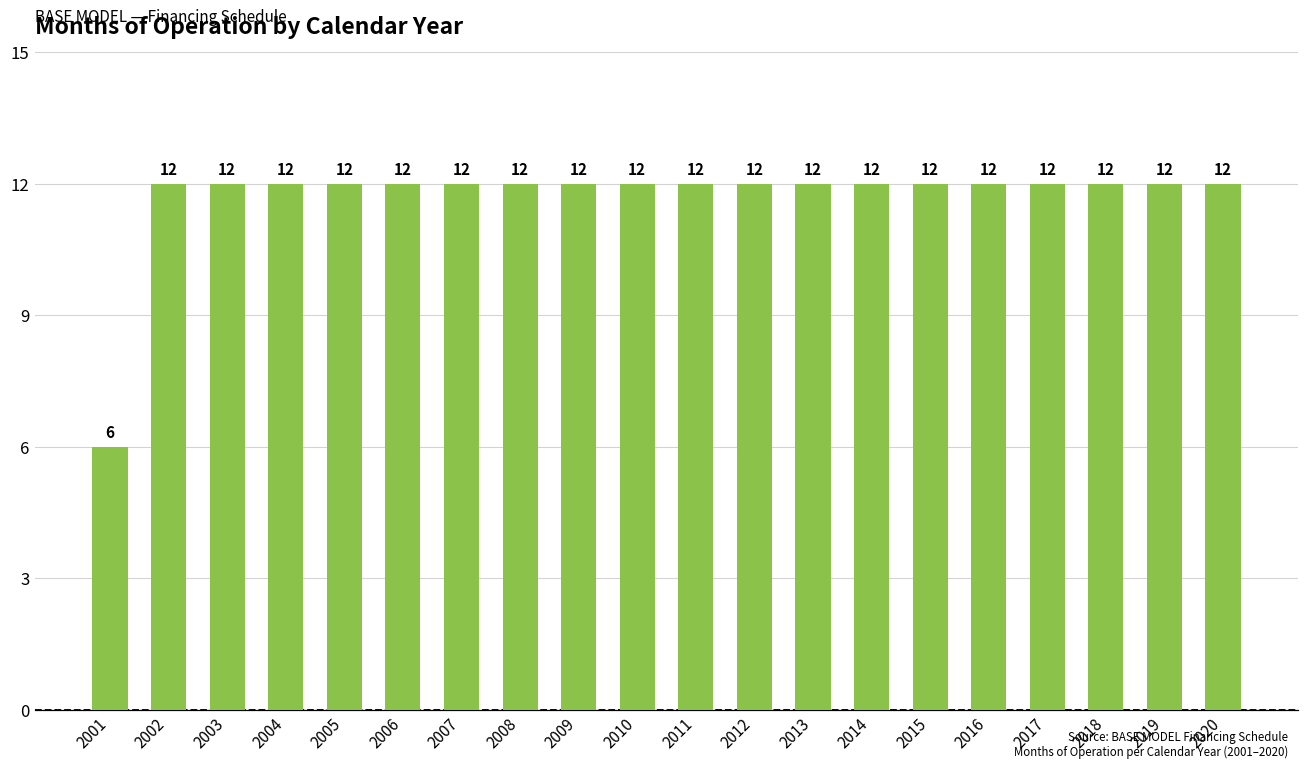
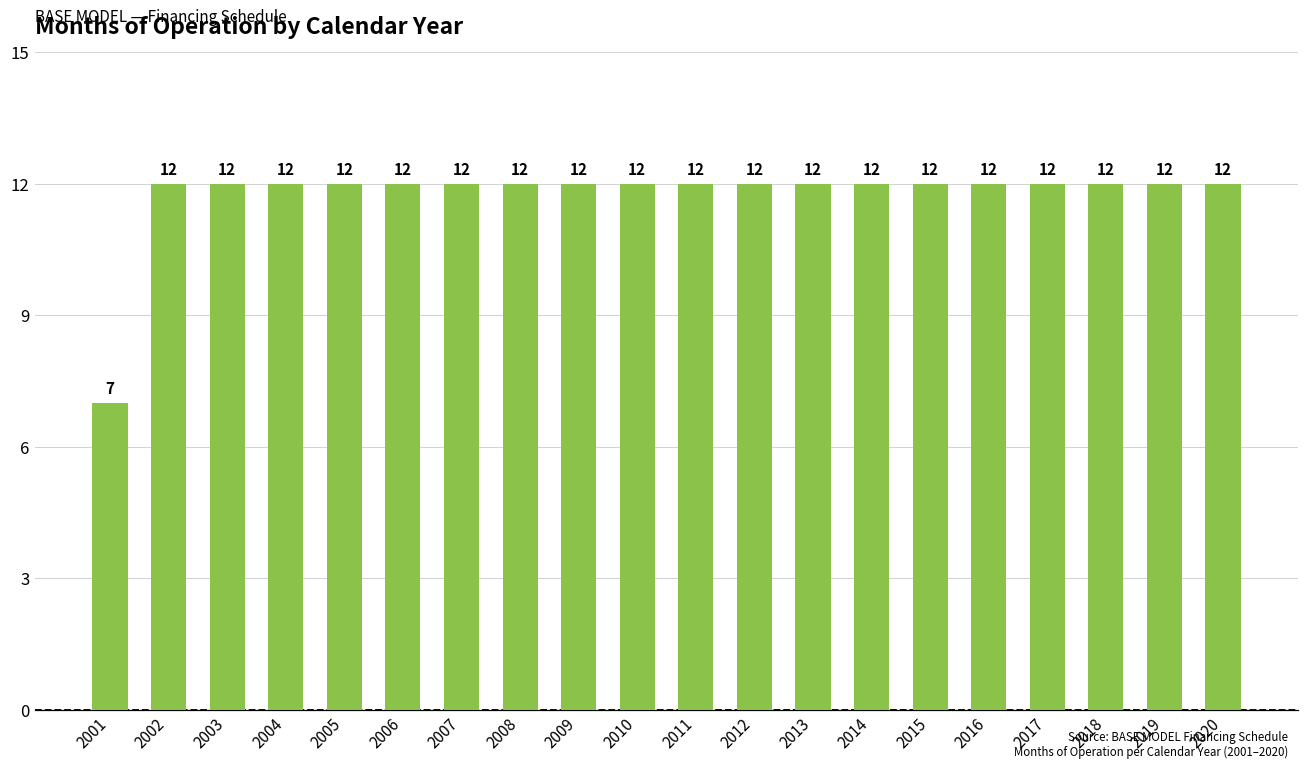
  {
-   "2001": 6,
+   "2001": 7,
    "2002": 12,
    "2003": 12,
    "2004": 12,
    "2005": 12,
    "2006": 12,
    "2007": 12,
    "2008": 12,
    "2009": 12,
    "2010": 12,
    "2011": 12,
    "2012": 12,
    "2013": 12,
    "2014": 12,
    "2015": 12,
    "2016": 12,
    "2017": 12,
    "2018": 12,
    "2019": 12,
    "2020": 12
  }
